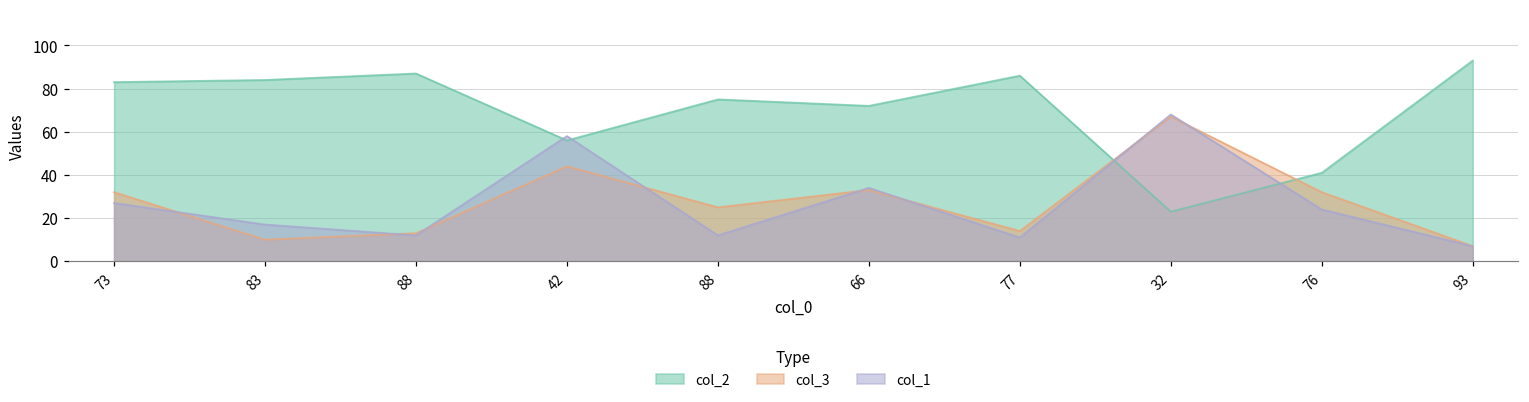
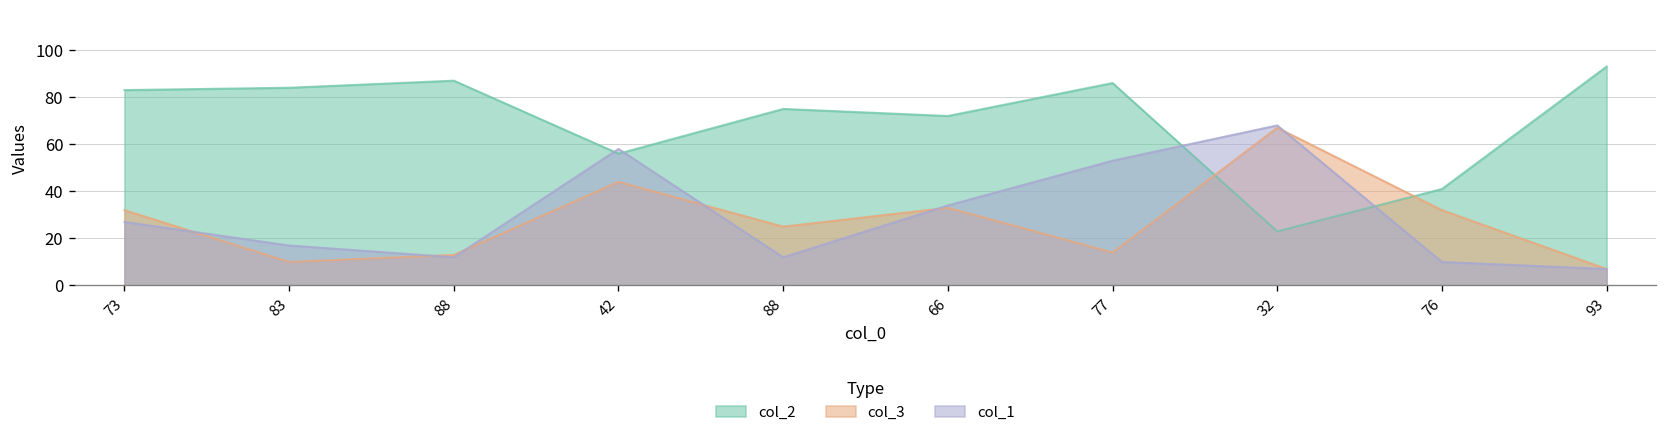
  {
    "col_2": {
      "73": 83,
      "83": 84,
      "42": 56,
      "66": 72,
      "77": 86,
      "32": 23,
      "76": 41,
      "93": 93
    },
    "col_3": {
      "73": 32,
      "83": 10,
      "42": 44,
      "77": 14,
      "76": 32
    },
    "col_1": {
      "73": 27,
      "83": 17,
      "42": 58,
-     "77": 11,
-     "76": 24
+     "77": 53,
+     "76": 10
    }
  }
